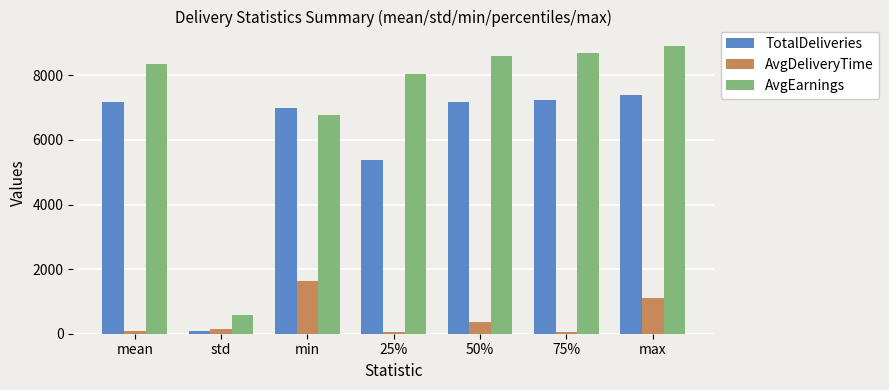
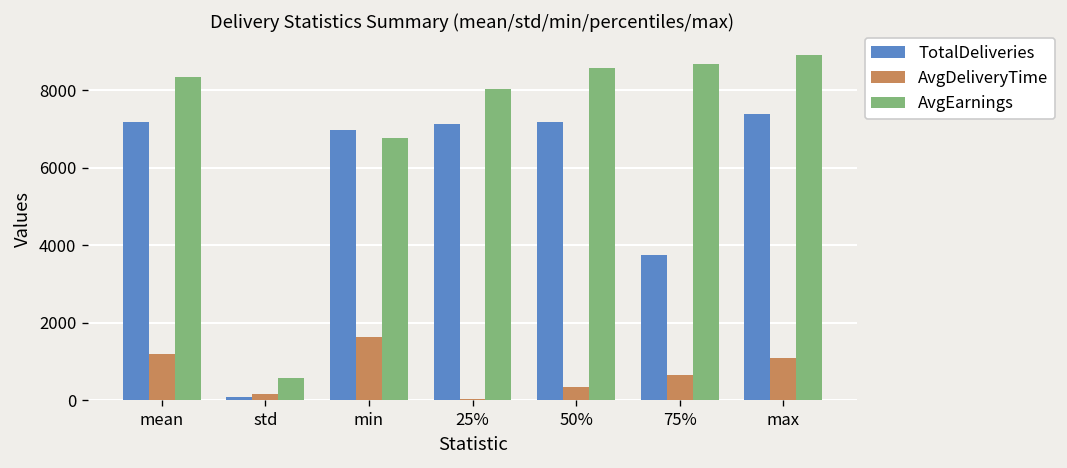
  {
    "TotalDeliveries": {
      "mean": 7200,
      "std": 100,
      "min": 7000,
-     "25%": 5400,
+     "25%": 7100,
      "50%": 7200,
-     "75%": 7200,
+     "75%": 3800,
      "max": 7400
    },
    "AvgDeliveryTime": {
-     "mean": 100,
+     "mean": 1200,
      "std": 200,
      "min": 1600,
      "50%": 400,
-     "75%": 100,
+     "75%": 700,
      "max": 1100
    },
    "AvgEarnings": {
      "mean": 8300,
      "std": 600,
      "min": 6800,
      "25%": 8000,
      "50%": 8600,
      "75%": 8700,
      "max": 8900
    }
  }
